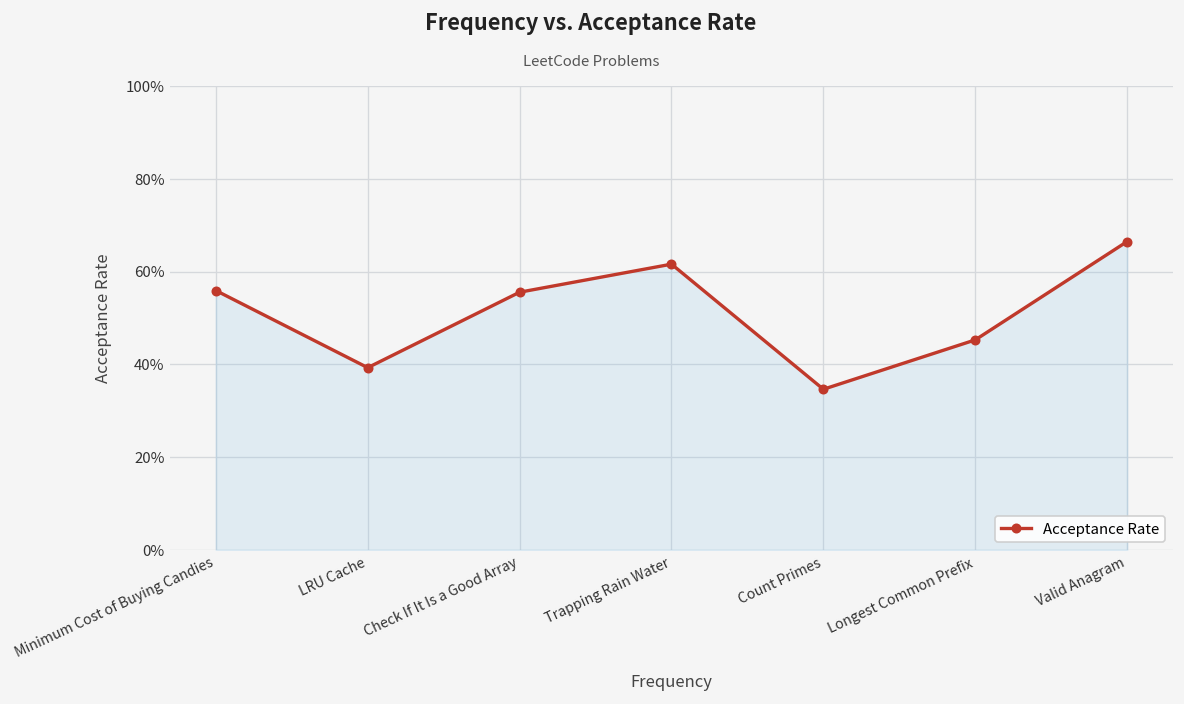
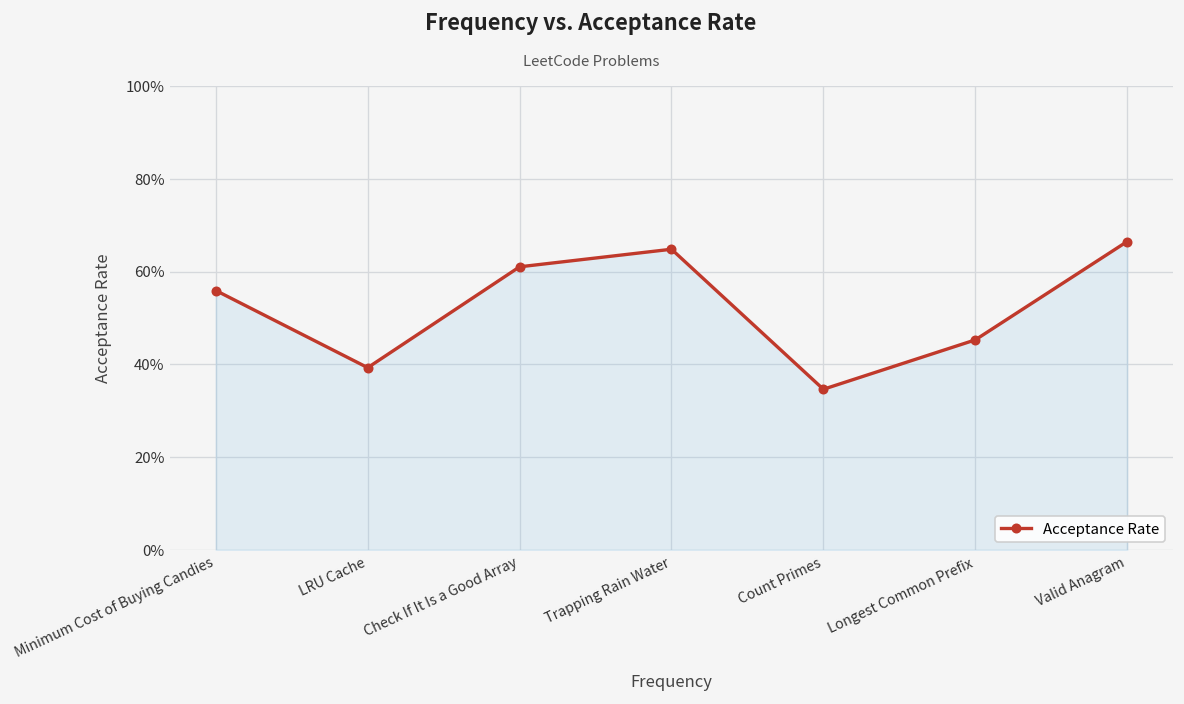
  {
    "Minimum Cost of Buying Candies": "56%",
    "LRU Cache": "39%",
-   "Check If It Is a Good Array": "56%",
-   "Trapping Rain Water": "62%",
+   "Check If It Is a Good Array": "61%",
+   "Trapping Rain Water": "65%",
    "Count Primes": "35%",
    "Longest Common Prefix": "45%",
    "Valid Anagram": "66%"
  }
